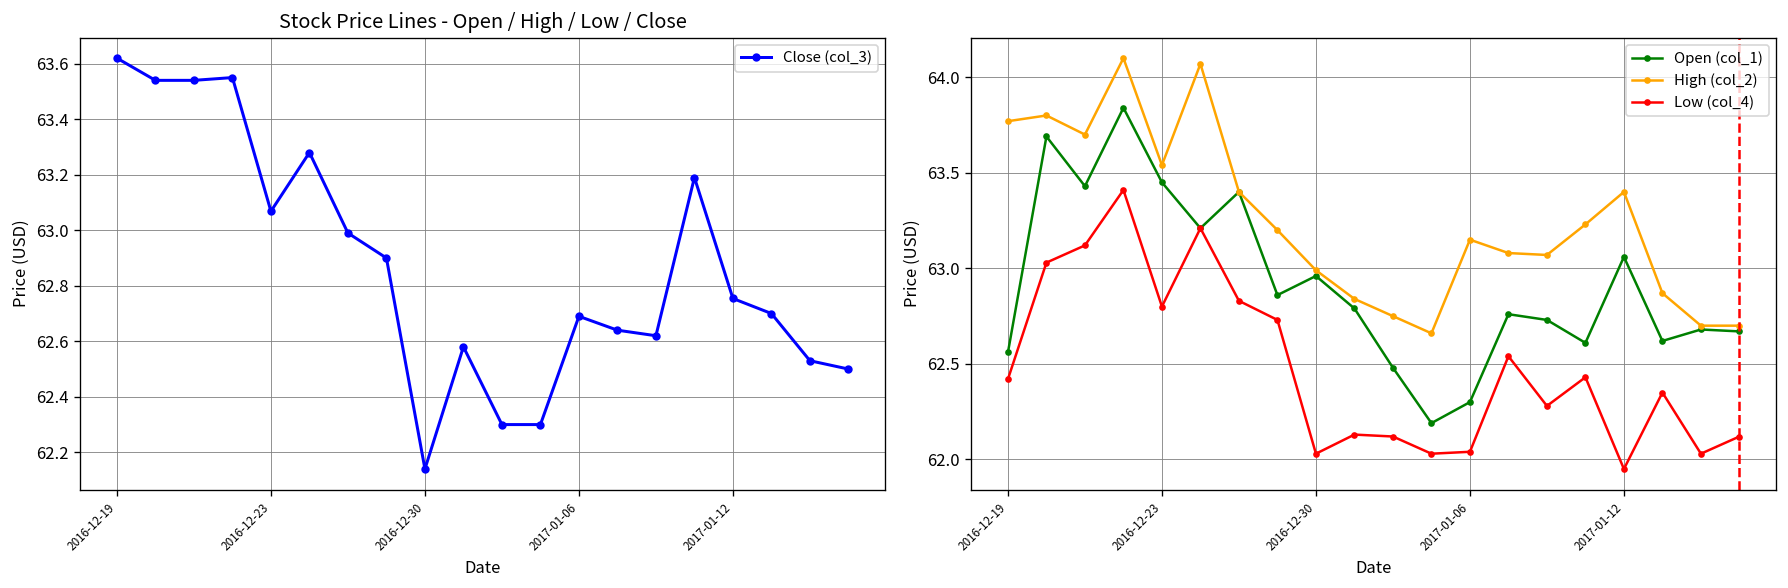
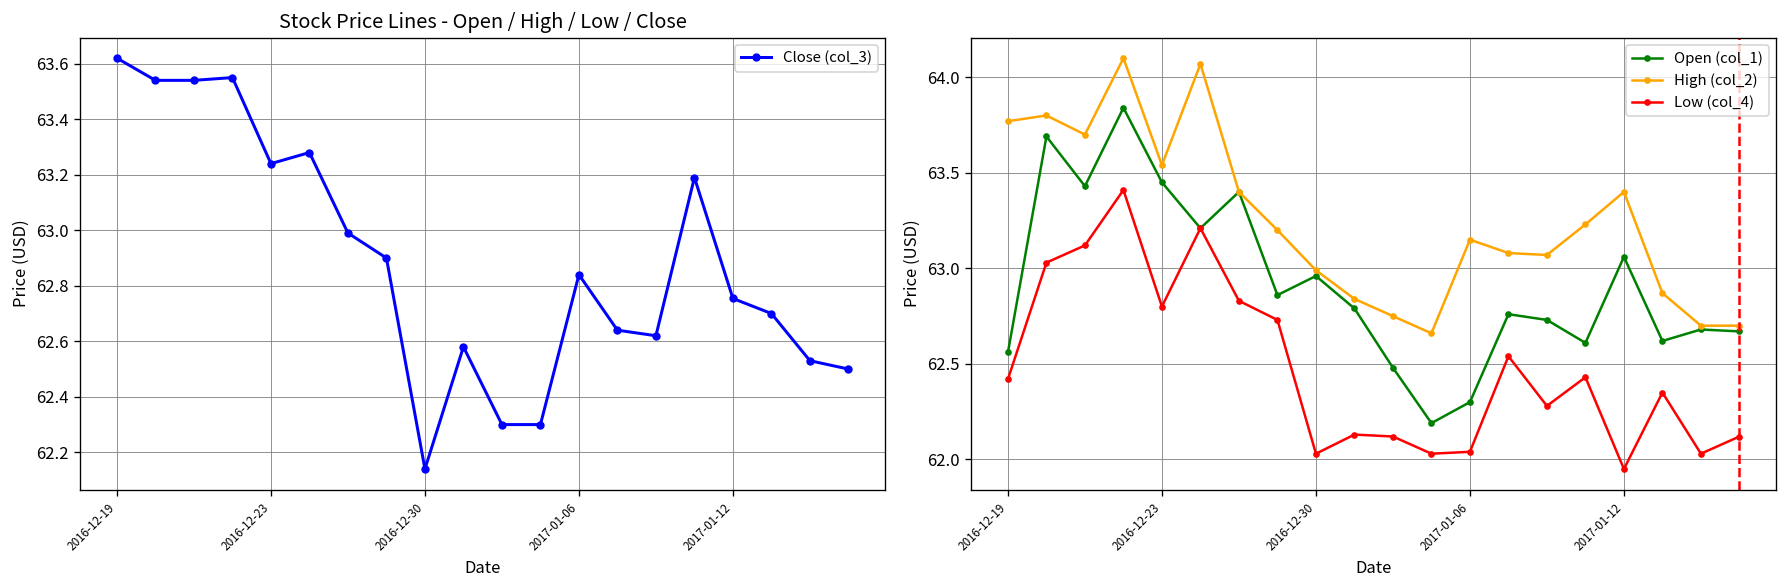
  {
    "Stock Price Lines - Open / High / Low / Close": {
      "2016-12-19": 63.62,
-     "2016-12-23": 63.07,
+     "2016-12-23": 63.24,
      "2016-12-30": 62.14,
-     "2017-01-06": 62.69,
+     "2017-01-06": 62.84,
      "2017-01-12": 62.75
    }
  }
